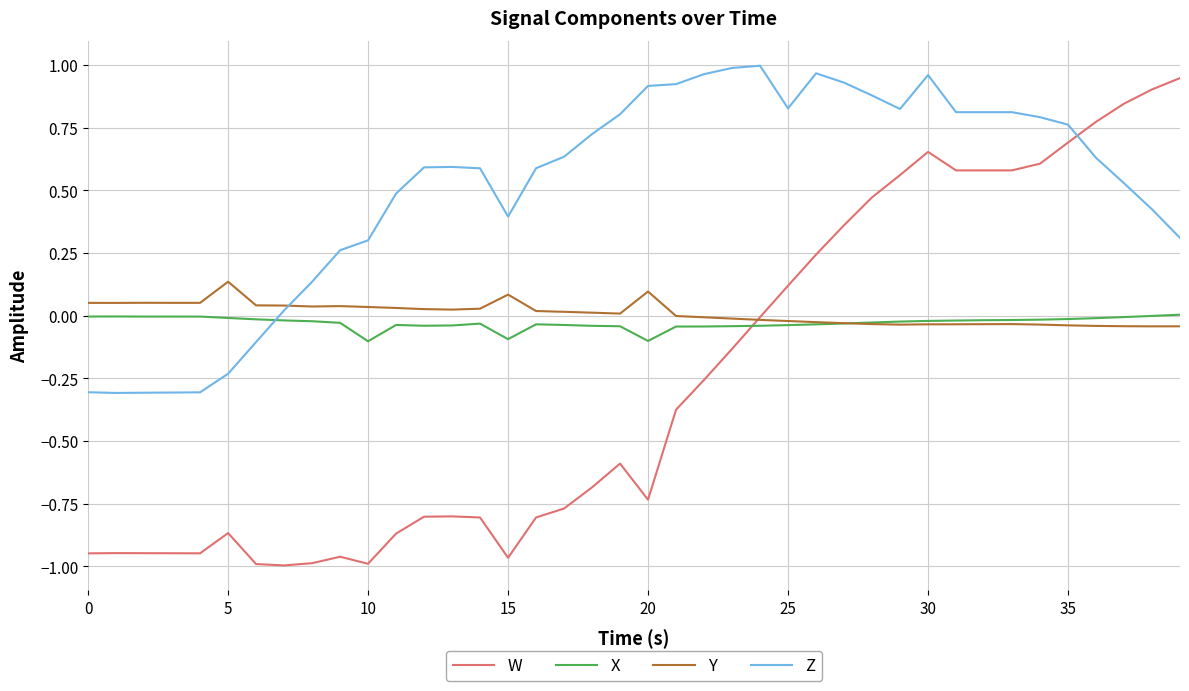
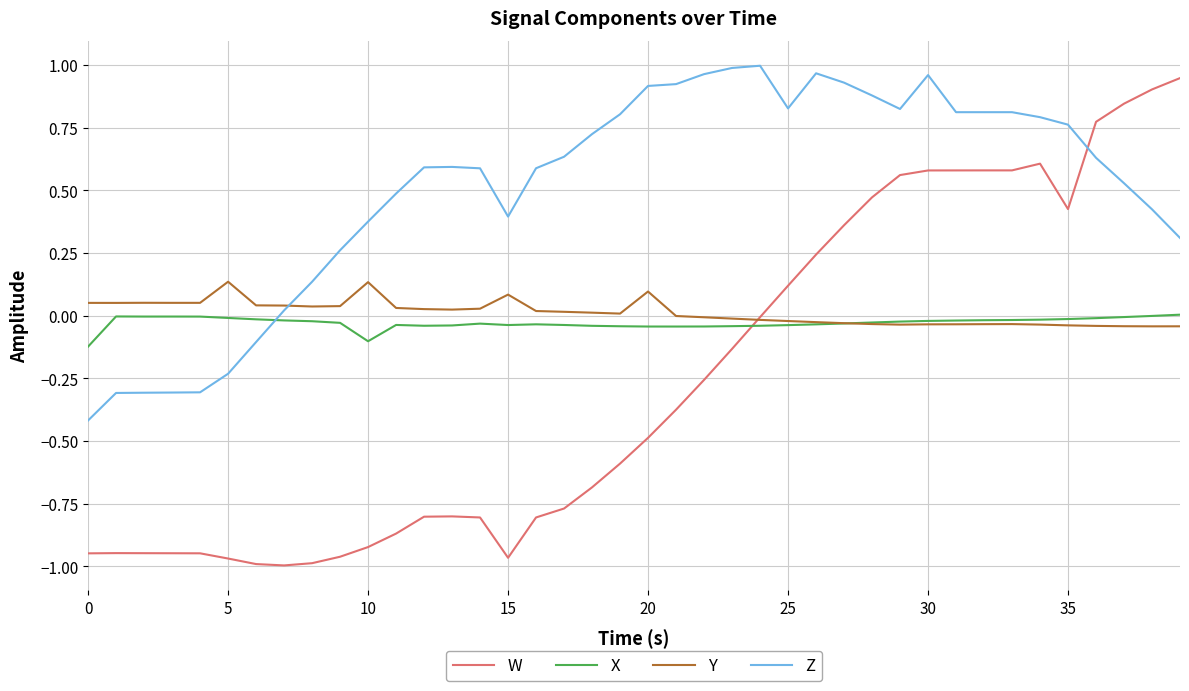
  {
    "W": {
      "0": -0.95,
-     "5": -0.87,
-     "10": -0.99,
+     "5": -0.97,
+     "10": -0.92,
      "15": -0.97,
-     "20": -0.73,
+     "20": -0.49,
      "25": 0.12,
-     "30": 0.65,
-     "35": 0.69
+     "30": 0.58,
+     "35": 0.43
    },
    "X": {
-     "0": 0.00,
+     "0": -0.12,
      "5": -0.01,
      "10": -0.10,
-     "15": -0.09,
-     "20": -0.10,
+     "15": -0.04,
+     "20": -0.04,
      "25": -0.04,
      "30": -0.02,
      "35": -0.01
    },
    "Y": {
      "0": 0.05,
      "5": 0.14,
-     "10": 0.03,
+     "10": 0.13,
      "15": 0.08,
      "20": 0.10,
      "25": -0.02,
      "30": -0.03,
      "35": -0.04
    },
    "Z": {
-     "0": -0.31,
+     "0": -0.42,
      "5": -0.23,
-     "10": 0.30,
+     "10": 0.38,
      "15": 0.40,
      "20": 0.92,
      "25": 0.83,
      "30": 0.96,
      "35": 0.76
    }
  }
